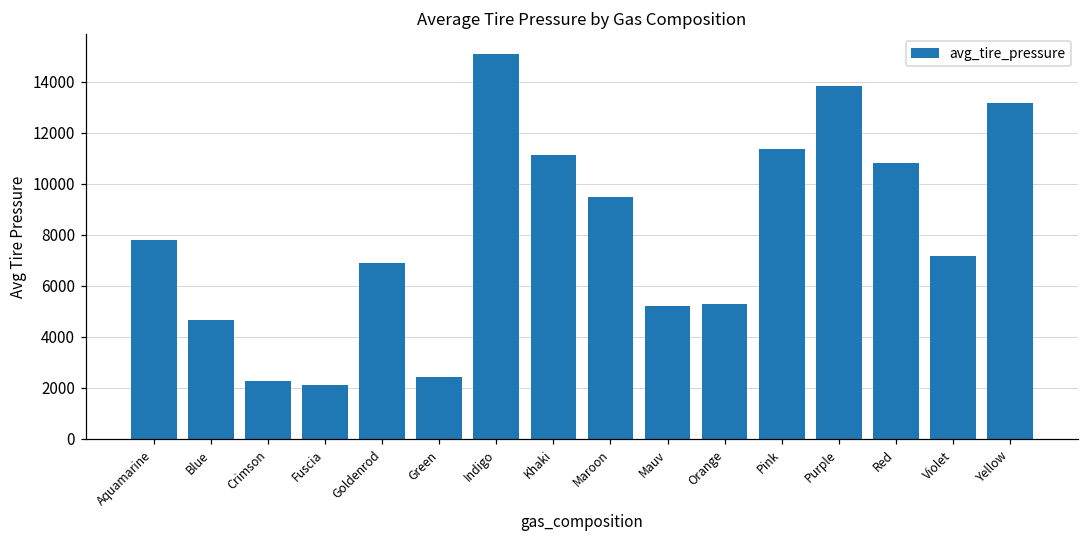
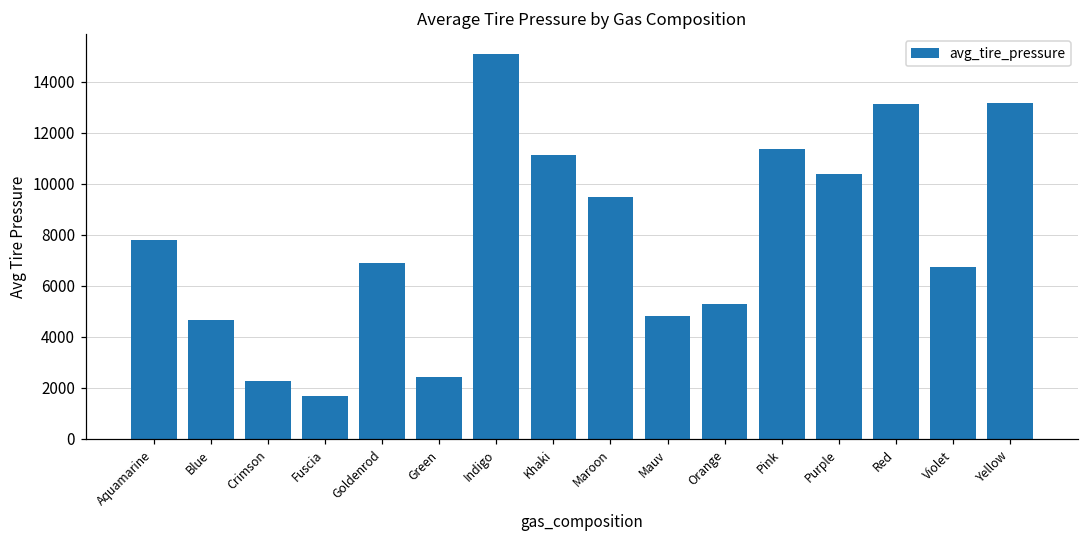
  {
    "Aquamarine": 7800,
    "Blue": 4700,
    "Crimson": 2300,
-   "Fuscia": 2100,
+   "Fuscia": 1700,
    "Goldenrod": 6900,
    "Green": 2400,
    "Indigo": 15100,
    "Khaki": 11100,
    "Maroon": 9500,
-   "Mauv": 5200,
+   "Mauv": 4800,
    "Orange": 5300,
    "Pink": 11400,
-   "Purple": 13800,
-   "Red": 10800,
-   "Violet": 7200,
+   "Purple": 10400,
+   "Red": 13100,
+   "Violet": 6700,
    "Yellow": 13200
  }
